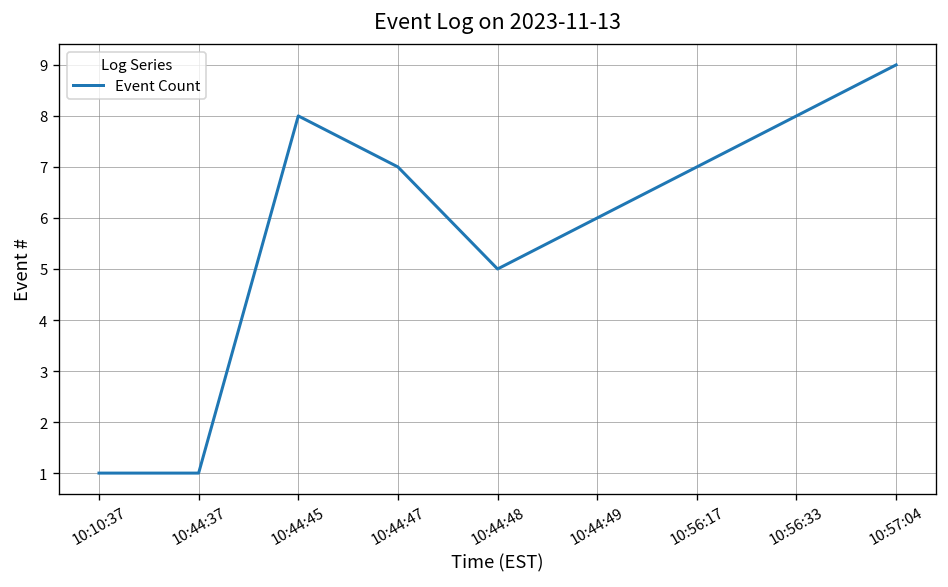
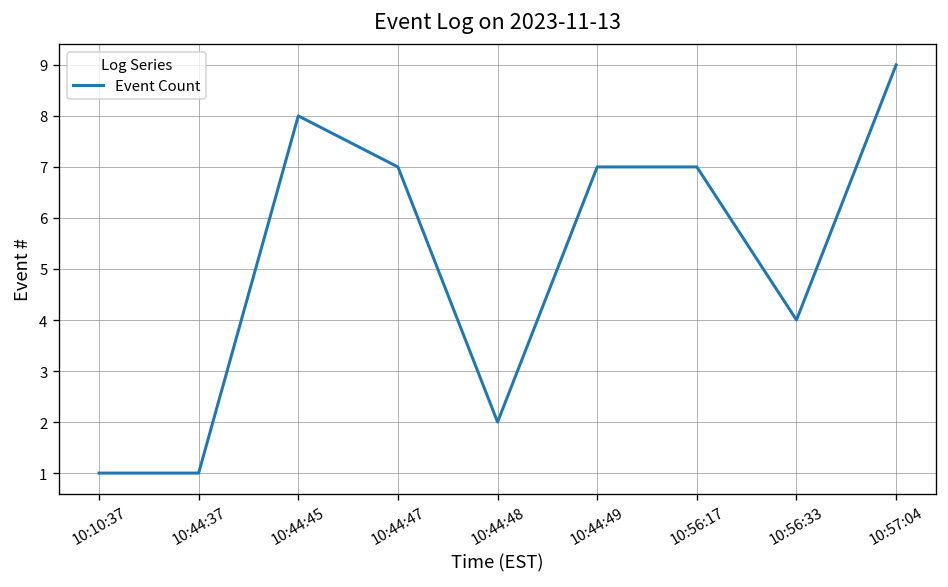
  {
    "10:10:37": 1,
    "10:44:37": 1,
    "10:44:45": 8,
    "10:44:47": 7,
-   "10:44:48": 5,
-   "10:44:49": 6,
+   "10:44:48": 2,
+   "10:44:49": 7,
    "10:56:17": 7,
-   "10:56:33": 8,
+   "10:56:33": 4,
    "10:57:04": 9
  }
